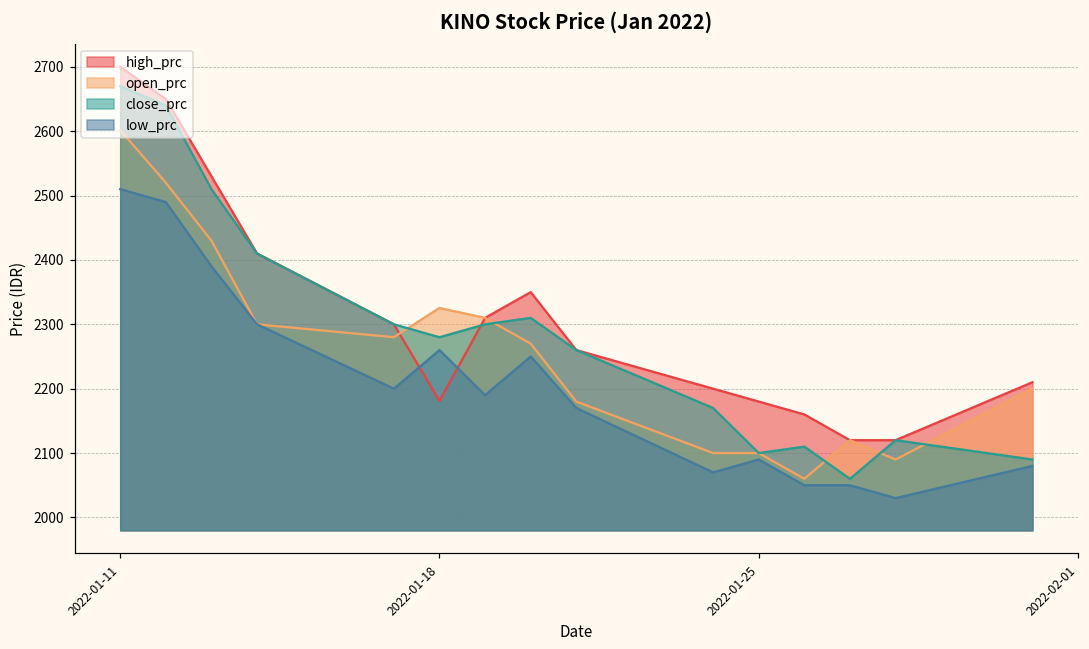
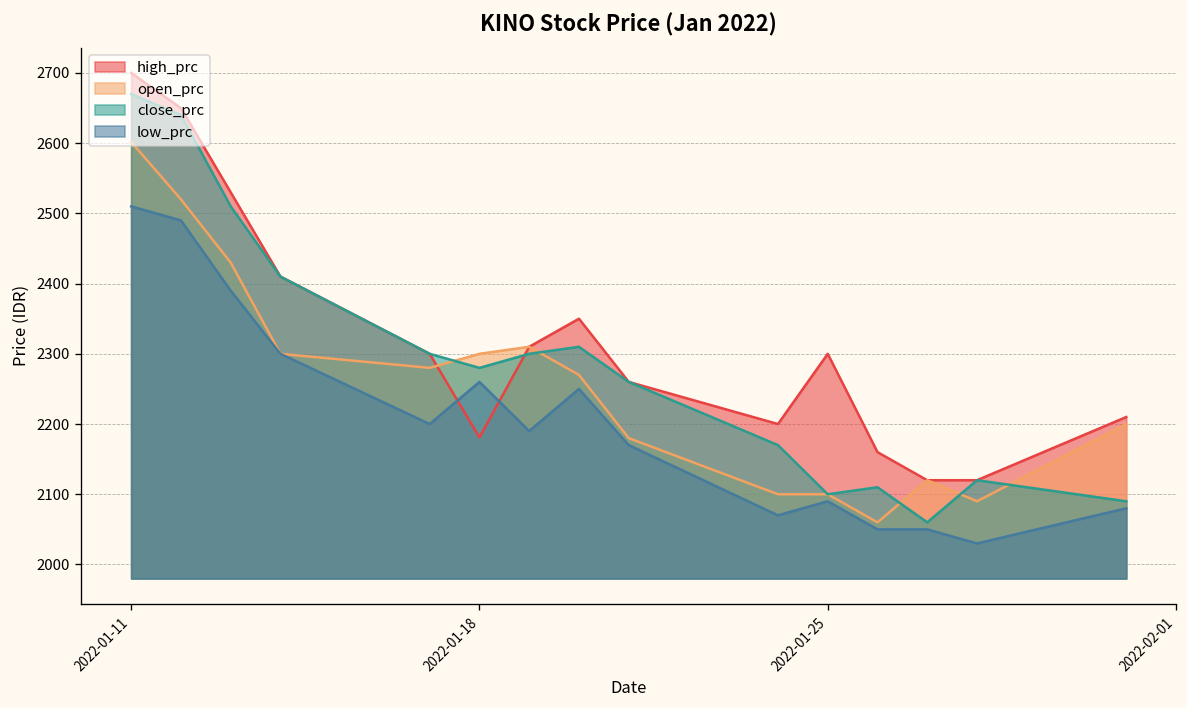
  {
    "high_prc": {
      "2022-01-18": 2180,
-     "2022-01-25": 2180
+     "2022-01-25": 2300
    },
    "open_prc": {
-     "2022-01-18": 2330
+     "2022-01-18": 2300
    }
  }
